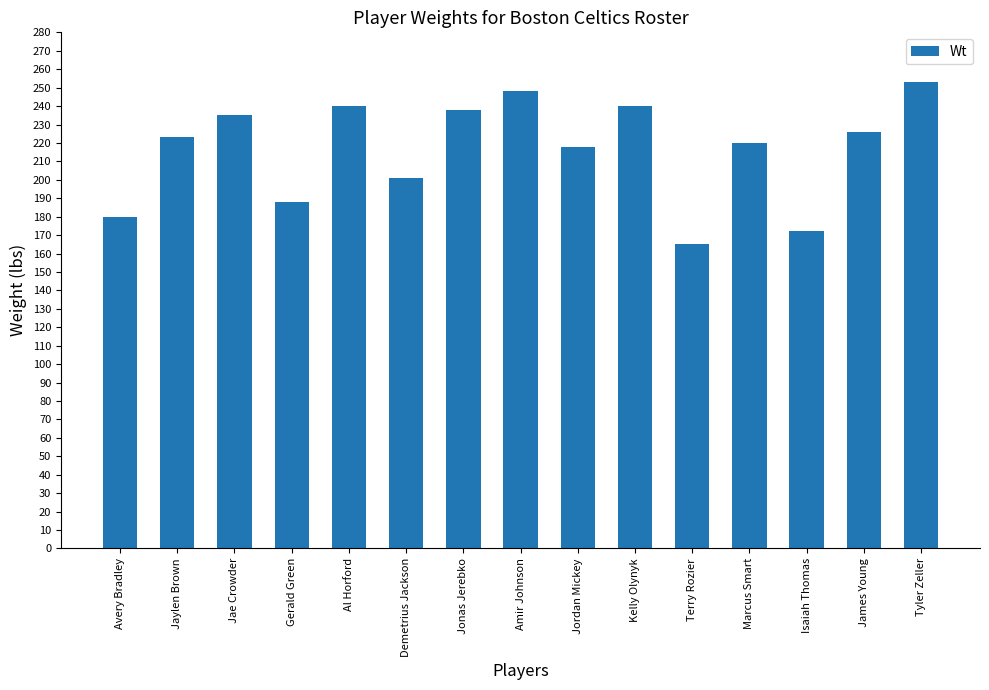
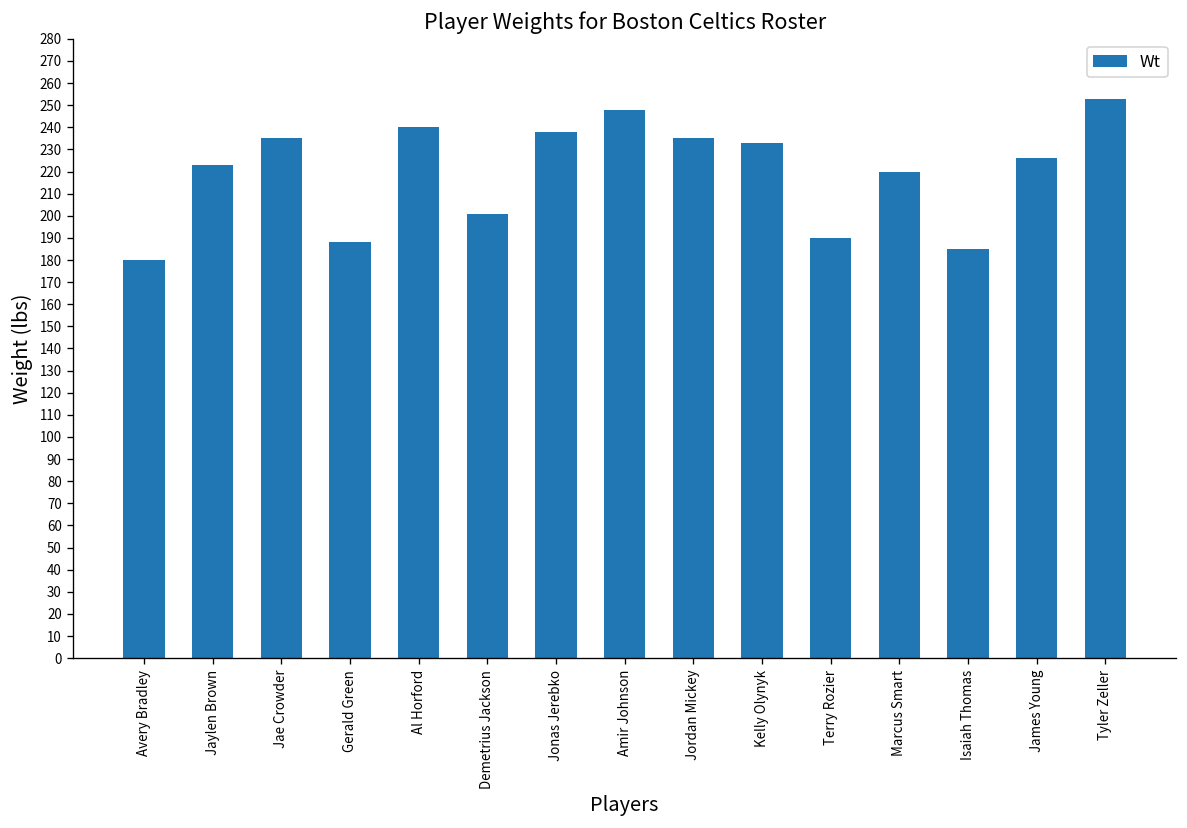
  {
    "Avery Bradley": 180,
    "Jaylen Brown": 223,
    "Jae Crowder": 235,
    "Gerald Green": 188,
    "Al Horford": 240,
    "Demetrius Jackson": 201,
    "Jonas Jerebko": 238,
    "Amir Johnson": 248,
-   "Jordan Mickey": 218,
-   "Kelly Olynyk": 240,
-   "Terry Rozier": 165,
+   "Jordan Mickey": 235,
+   "Kelly Olynyk": 233,
+   "Terry Rozier": 190,
    "Marcus Smart": 220,
-   "Isaiah Thomas": 172,
+   "Isaiah Thomas": 185,
    "James Young": 226,
    "Tyler Zeller": 253
  }
